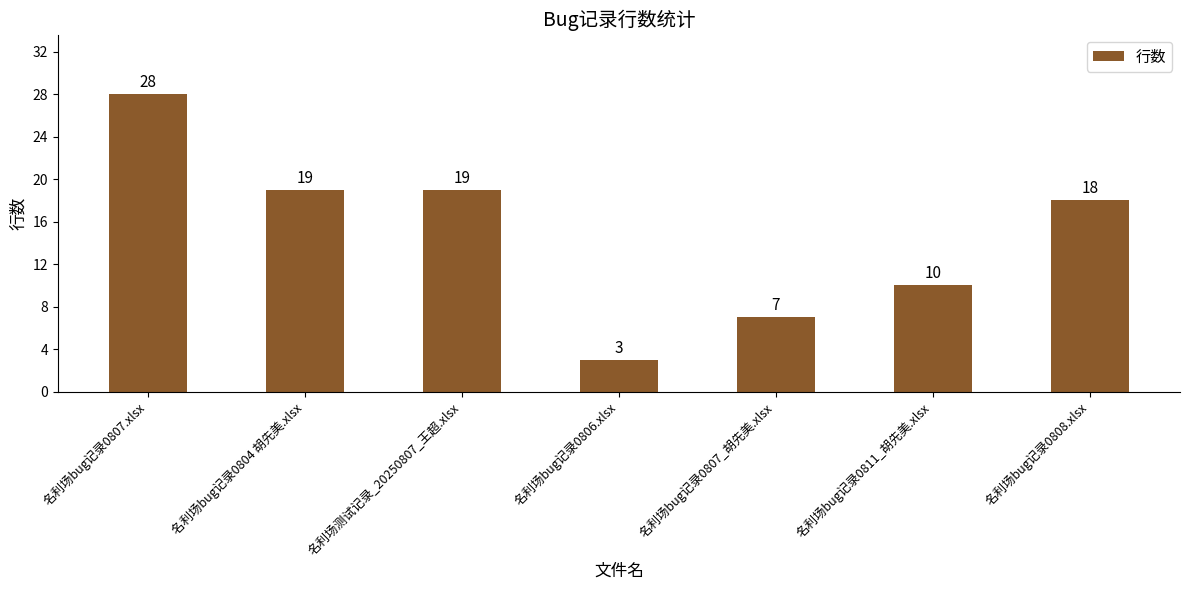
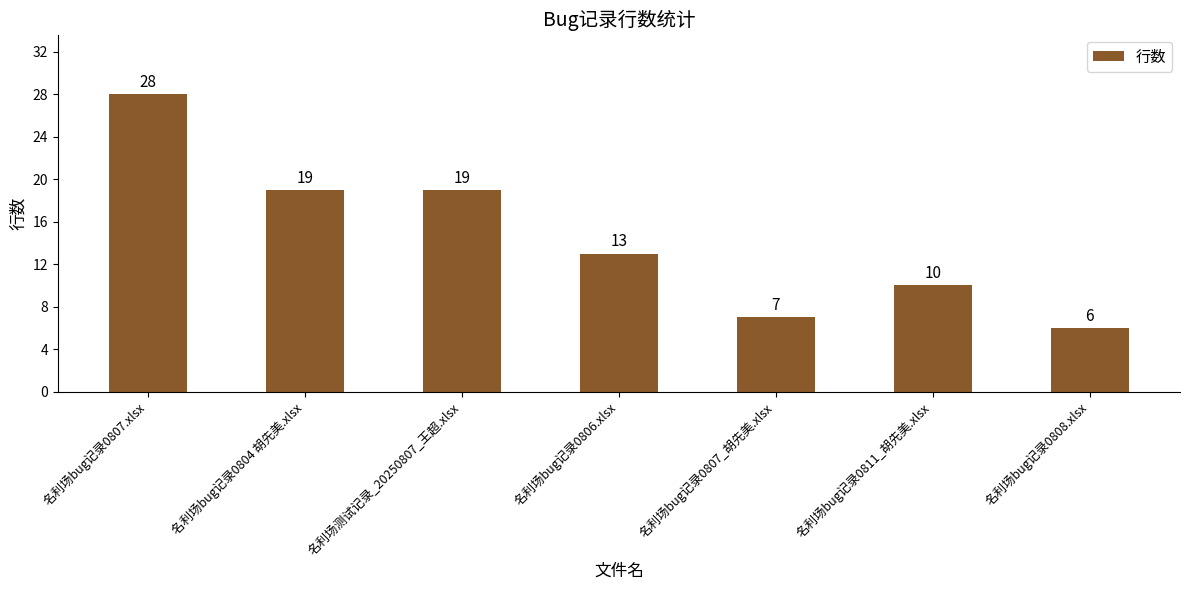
  {
    "名利场bug记录0807.xlsx": 28,
    "名利场bug记录0804 胡先美.xlsx": 19,
    "名利场测试记录_20250807_王超.xlsx": 19,
-   "名利场bug记录0806.xlsx": 3,
+   "名利场bug记录0806.xlsx": 13,
    "名利场bug记录0807_胡先美.xlsx": 7,
    "名利场bug记录0811_胡先美.xlsx": 10,
-   "名利场bug记录0808.xlsx": 18
+   "名利场bug记录0808.xlsx": 6
  }
